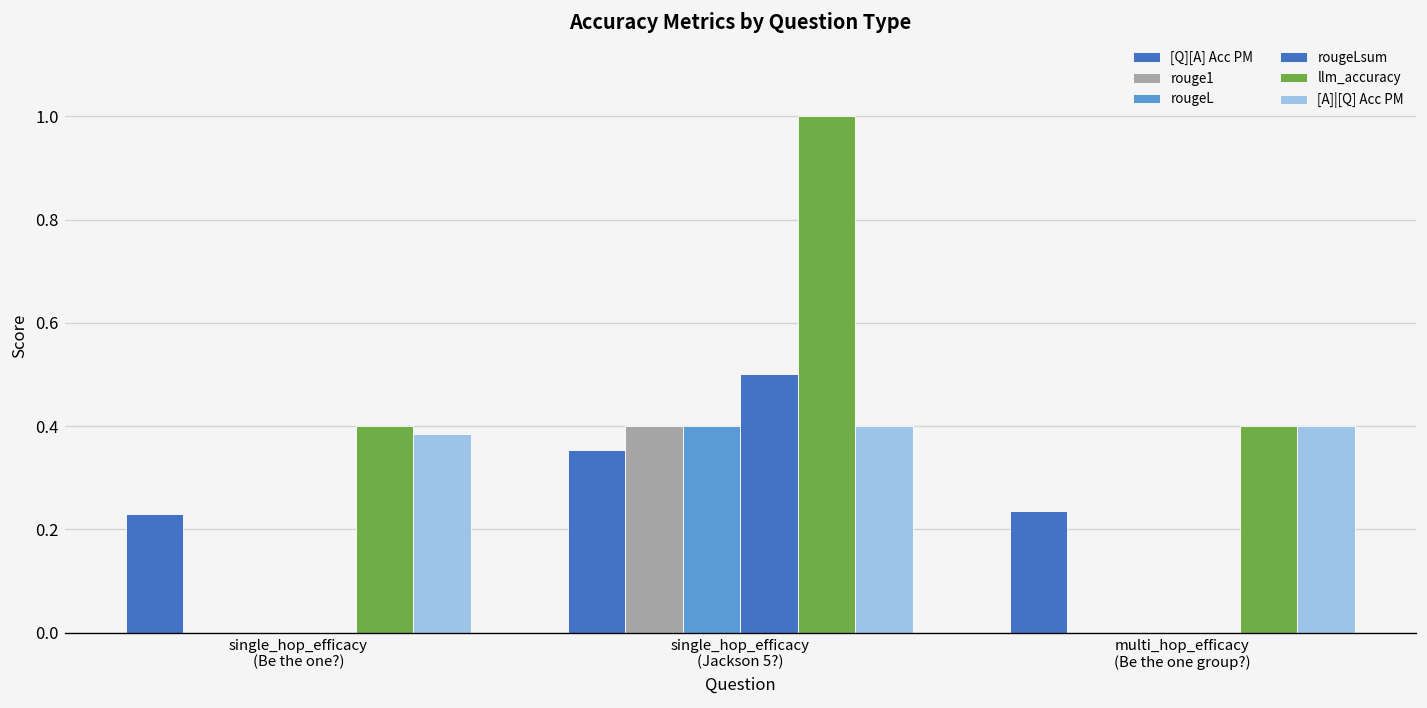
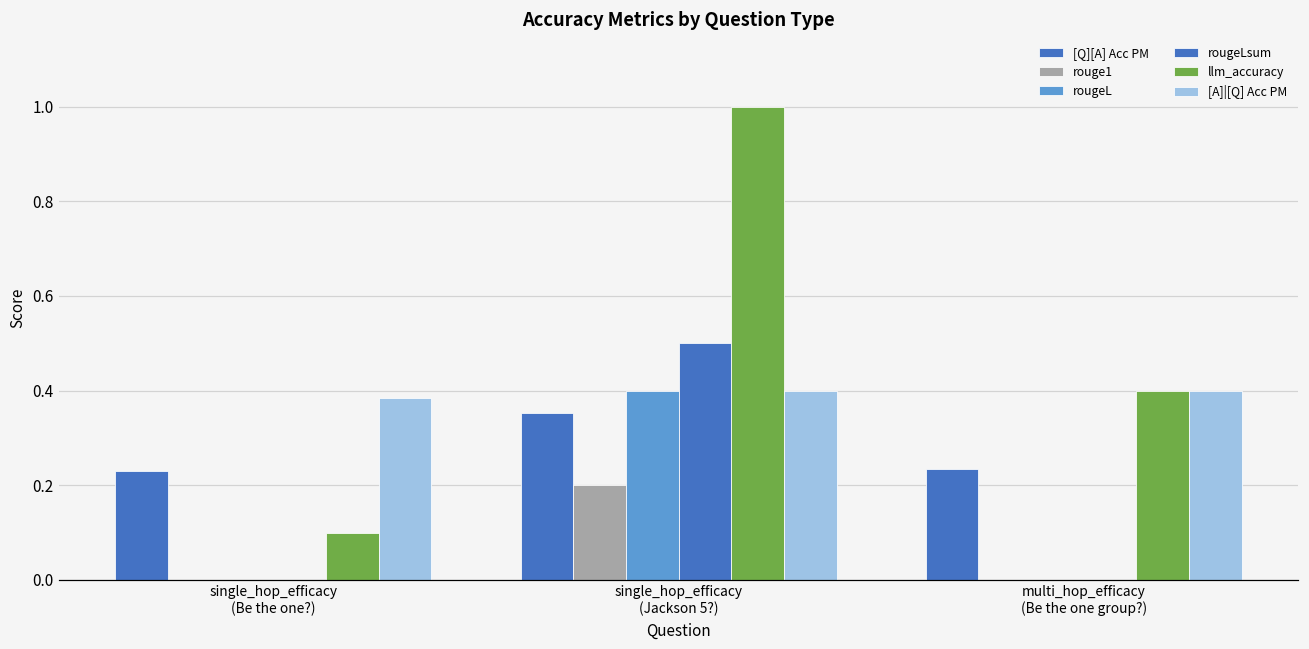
  {
    "rouge1": {
      "single_hop_efficacy (Be the one?)": 0.0,
-     "single_hop_efficacy (Jackson 5?)": 0.4,
+     "single_hop_efficacy (Jackson 5?)": 0.2,
      "multi_hop_efficacy (Be the one group?)": 0.0
    },
    "llm_accuracy": {
-     "single_hop_efficacy (Be the one?)": 0.4,
+     "single_hop_efficacy (Be the one?)": 0.1,
      "single_hop_efficacy (Jackson 5?)": 1.0,
      "multi_hop_efficacy (Be the one group?)": 0.4
    },
    "[A]|[Q] Acc PM": {
      "single_hop_efficacy (Be the one?)": 0.38,
      "single_hop_efficacy (Jackson 5?)": 0.4,
      "multi_hop_efficacy (Be the one group?)": 0.4
    }
  }
